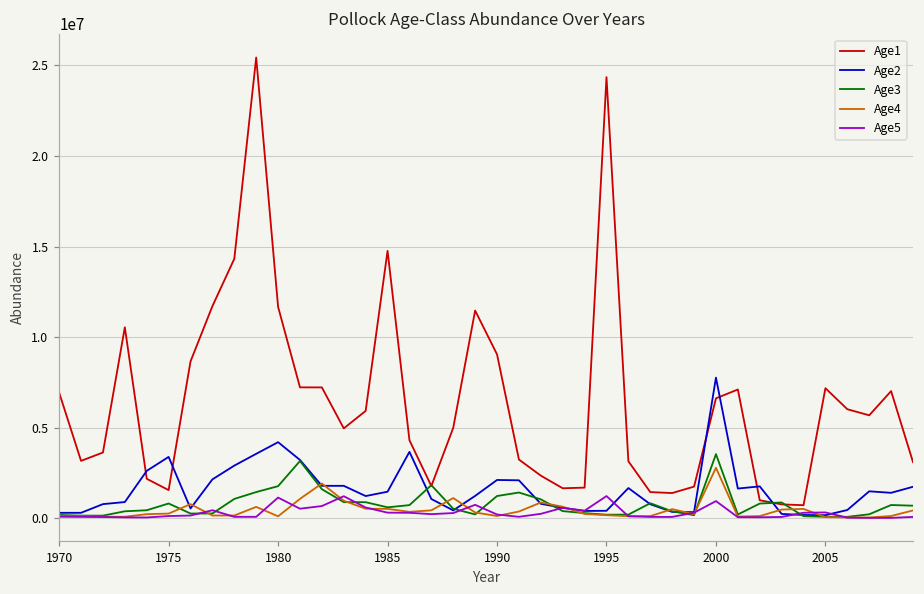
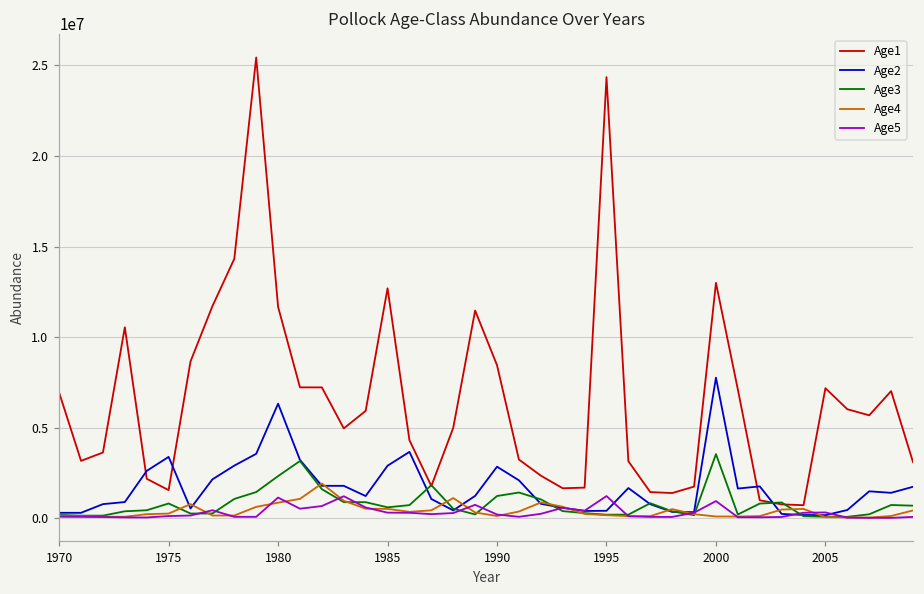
  {
    "Age1": {
      "1970": 6900000,
      "1975": 1600000,
      "1980": 11700000,
-     "1985": 14800000,
-     "1990": 9100000,
+     "1985": 12700000,
+     "1990": 8500000,
      "1995": 24300000,
-     "2000": 6600000,
+     "2000": 13000000,
      "2005": 7200000
    },
    "Age2": {
      "1975": 3400000,
-     "1980": 4200000,
-     "1985": 1500000,
-     "1990": 2100000,
+     "1980": 6300000,
+     "1985": 2900000,
+     "1990": 2900000,
      "1995": 400000,
      "2000": 7800000
    },
    "Age3": {
      "1975": 800000,
-     "1980": 1800000,
+     "1980": 2300000,
      "1990": 1200000,
      "2000": 3500000
    },
    "Age4": {
-     "1980": 100000,
-     "2000": 2800000
+     "1980": 900000,
+     "2000": 100000
    },
    "Age5": {
      "1980": 1200000,
      "1985": 300000,
      "1995": 1200000,
      "2000": 1000000
    }
  }
